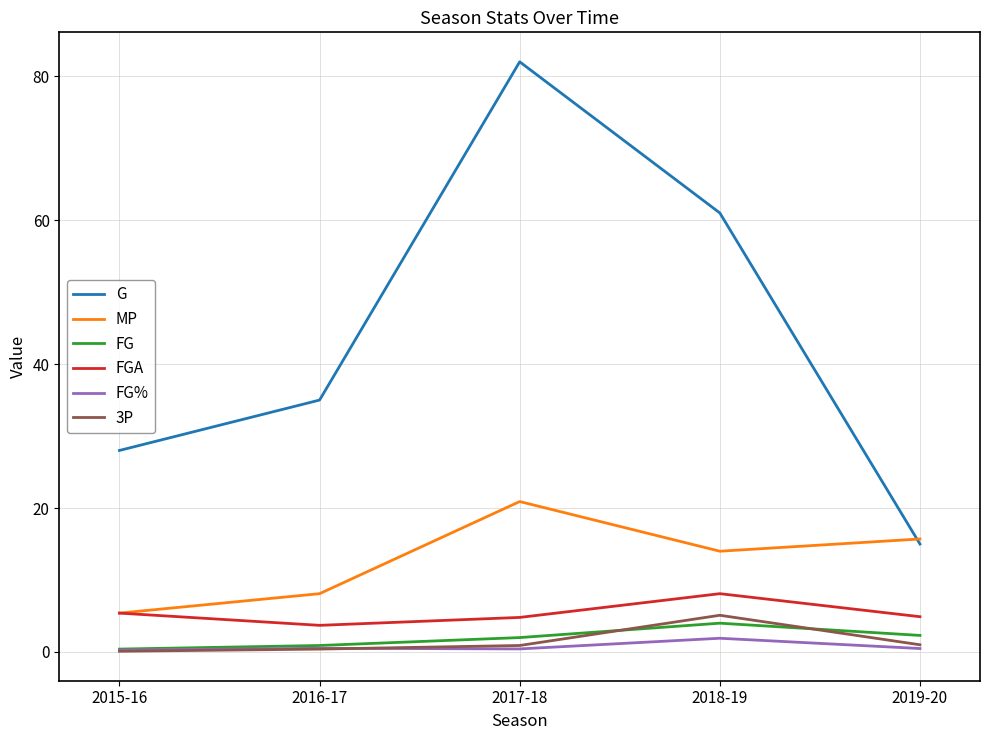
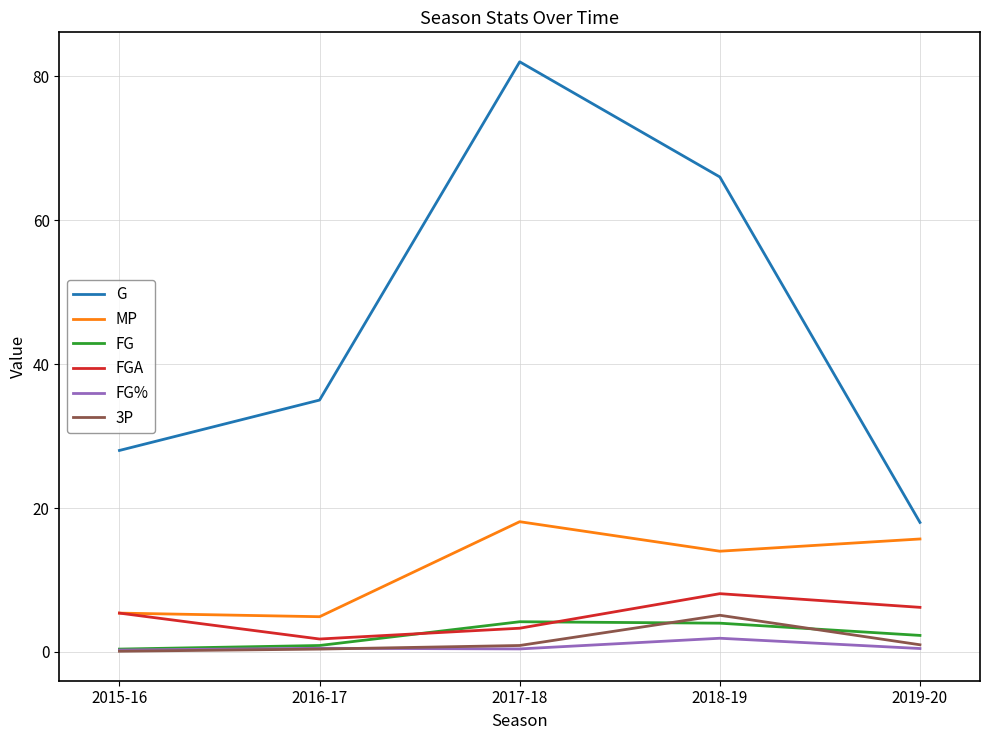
  {
    "G": {
      "2015-16": 28,
      "2016-17": 35,
      "2017-18": 82,
-     "2018-19": 61,
-     "2019-20": 15
+     "2018-19": 66,
+     "2019-20": 18
    },
    "MP": {
-     "2016-17": 8,
-     "2017-18": 21,
+     "2016-17": 5,
+     "2017-18": 18,
      "2018-19": 14,
      "2019-20": 16
    },
    "FG": {
      "2016-17": 1,
-     "2017-18": 2,
+     "2017-18": 4,
      "2018-19": 4,
      "2019-20": 2
    },
    "FGA": {
-     "2016-17": 4,
-     "2017-18": 5,
+     "2016-17": 2,
+     "2017-18": 3,
      "2018-19": 8,
-     "2019-20": 5
+     "2019-20": 6
    },
    "FG%": {
      "2017-18": 0,
      "2018-19": 2,
      "2019-20": 0
    },
    "3P": {
      "2017-18": 1,
      "2018-19": 5,
      "2019-20": 1
    }
  }
